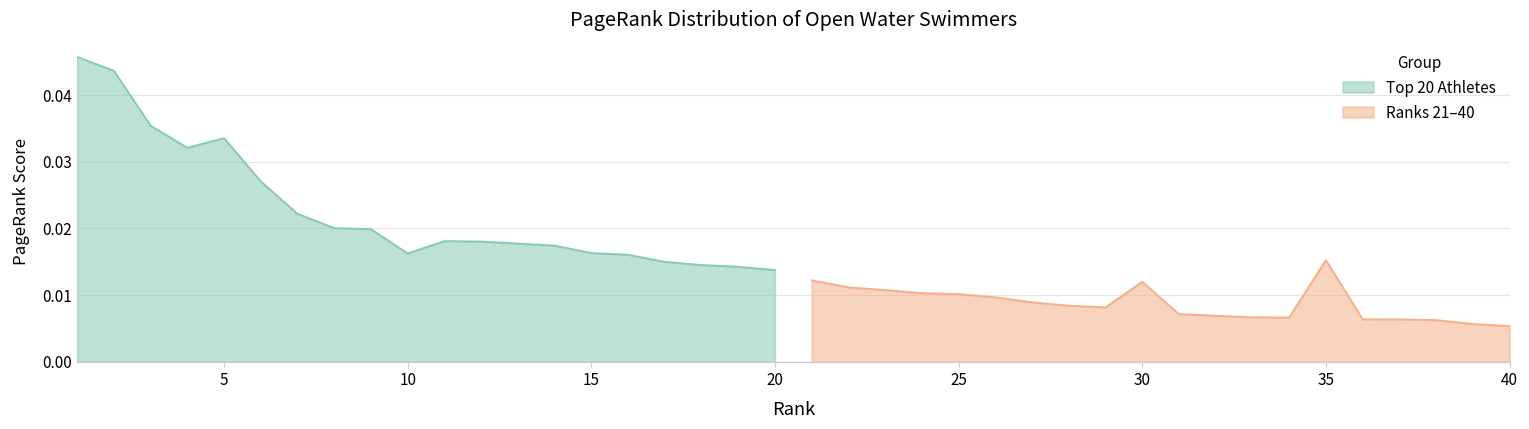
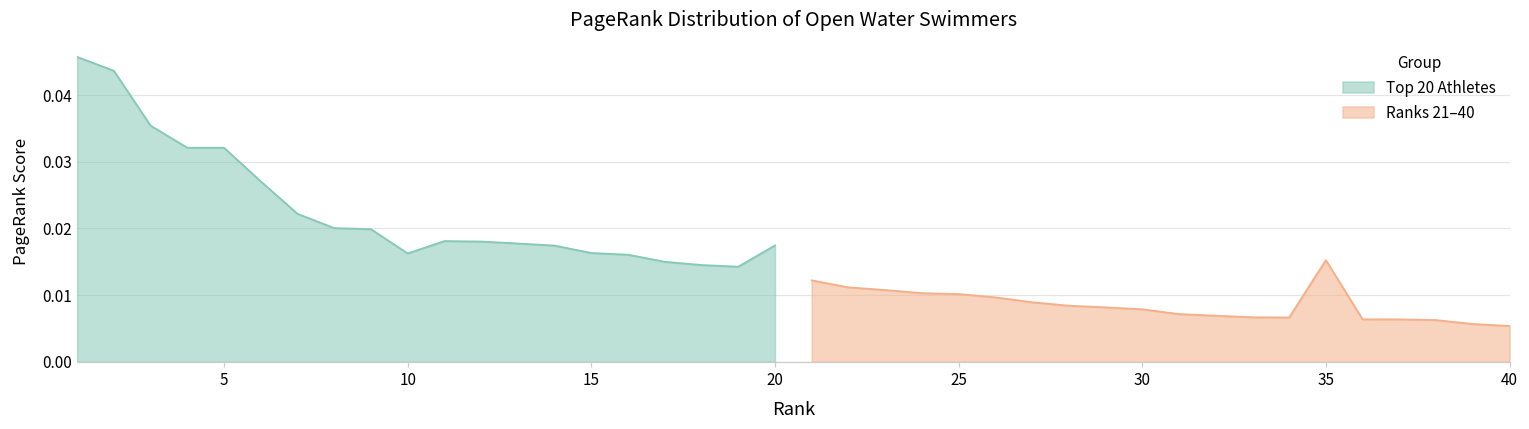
  {
    "Top 20 Athletes": {
-     "5": 0.034,
+     "5": 0.032,
      "10": 0.016,
      "15": 0.016,
-     "20": 0.014
+     "20": 0.017
    },
    "Ranks 21–40": {
      "25": 0.010,
-     "30": 0.012,
+     "30": 0.008,
      "35": 0.015,
      "40": 0.005
    }
  }
